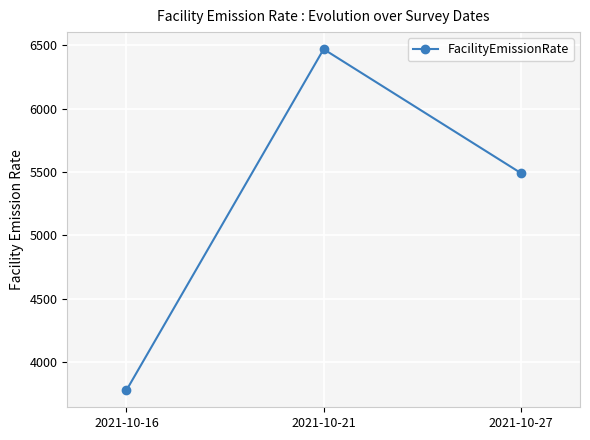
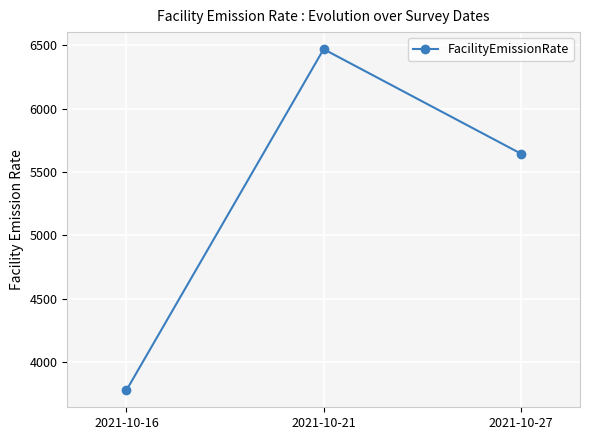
  {
    "2021-10-16": 3780,
    "2021-10-21": 6470,
-   "2021-10-27": 5490
+   "2021-10-27": 5650
  }
